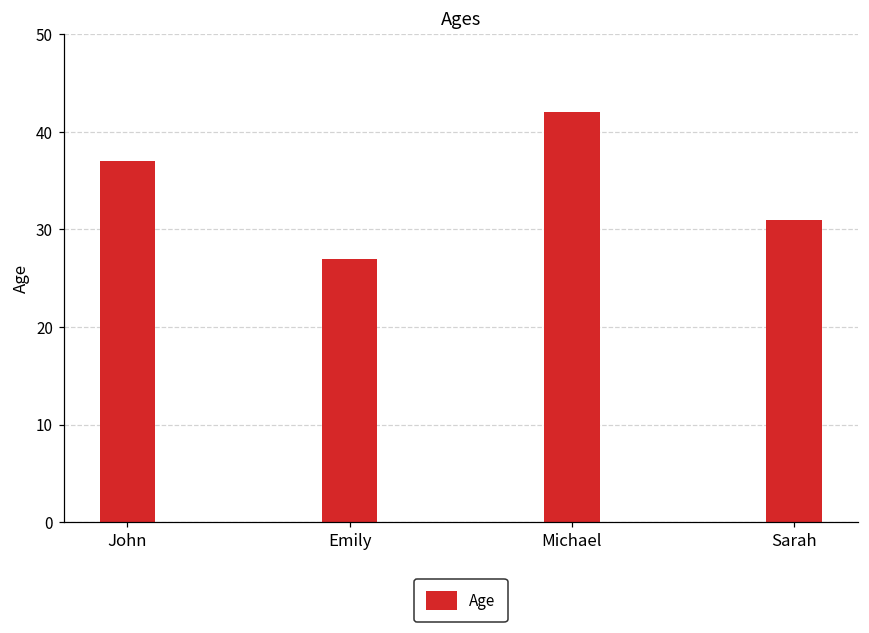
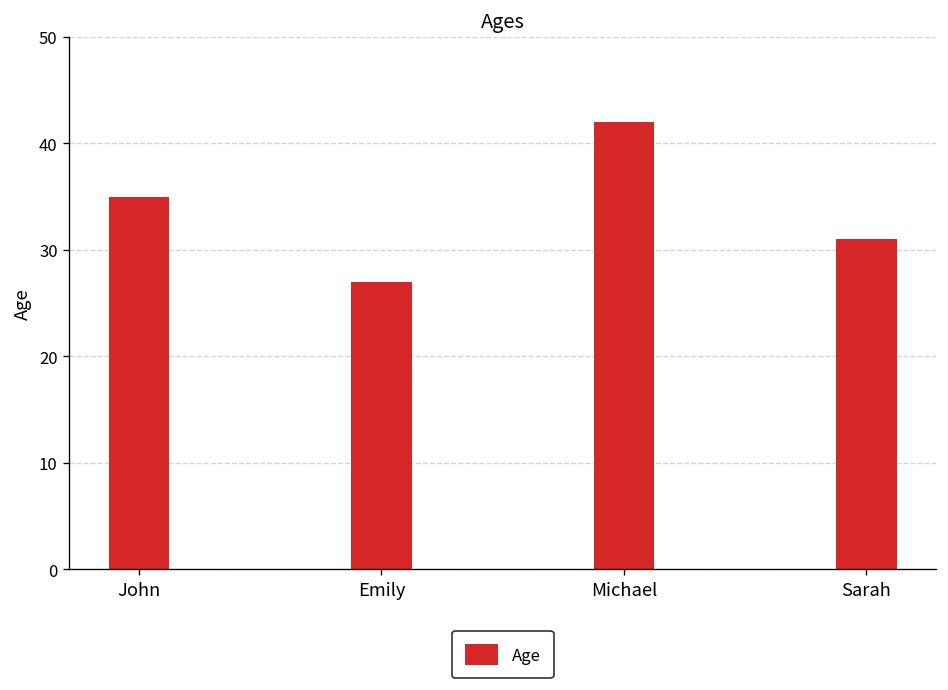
  {
-   "John": 37,
+   "John": 35,
    "Emily": 27,
    "Michael": 42,
    "Sarah": 31
  }
